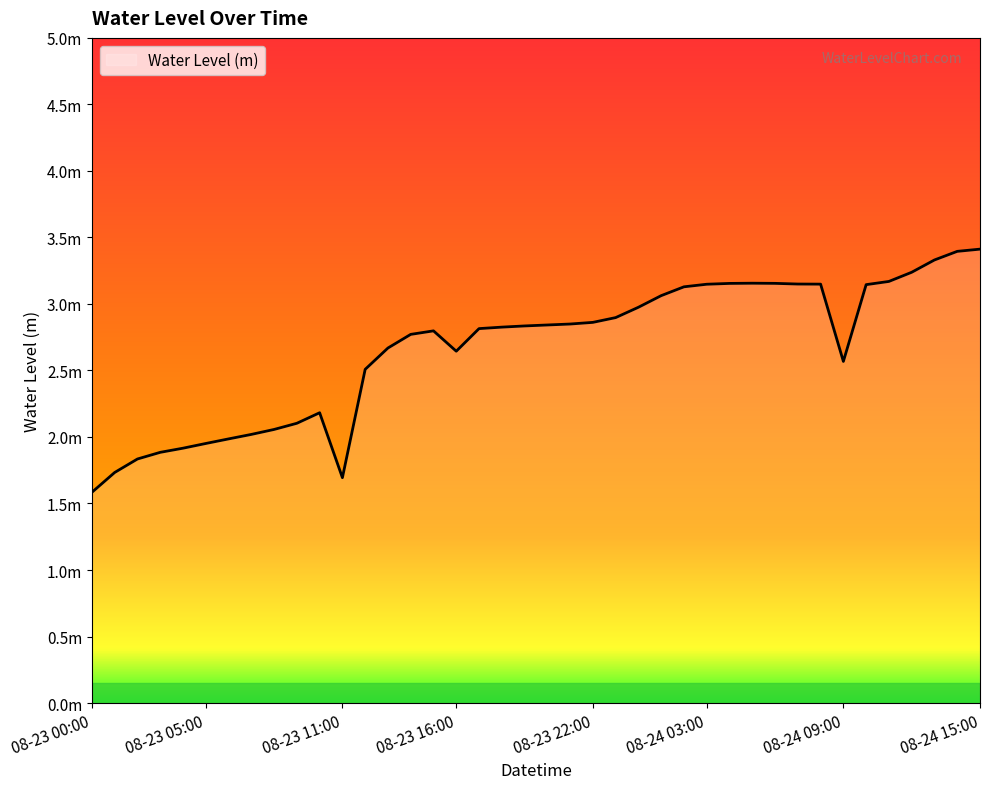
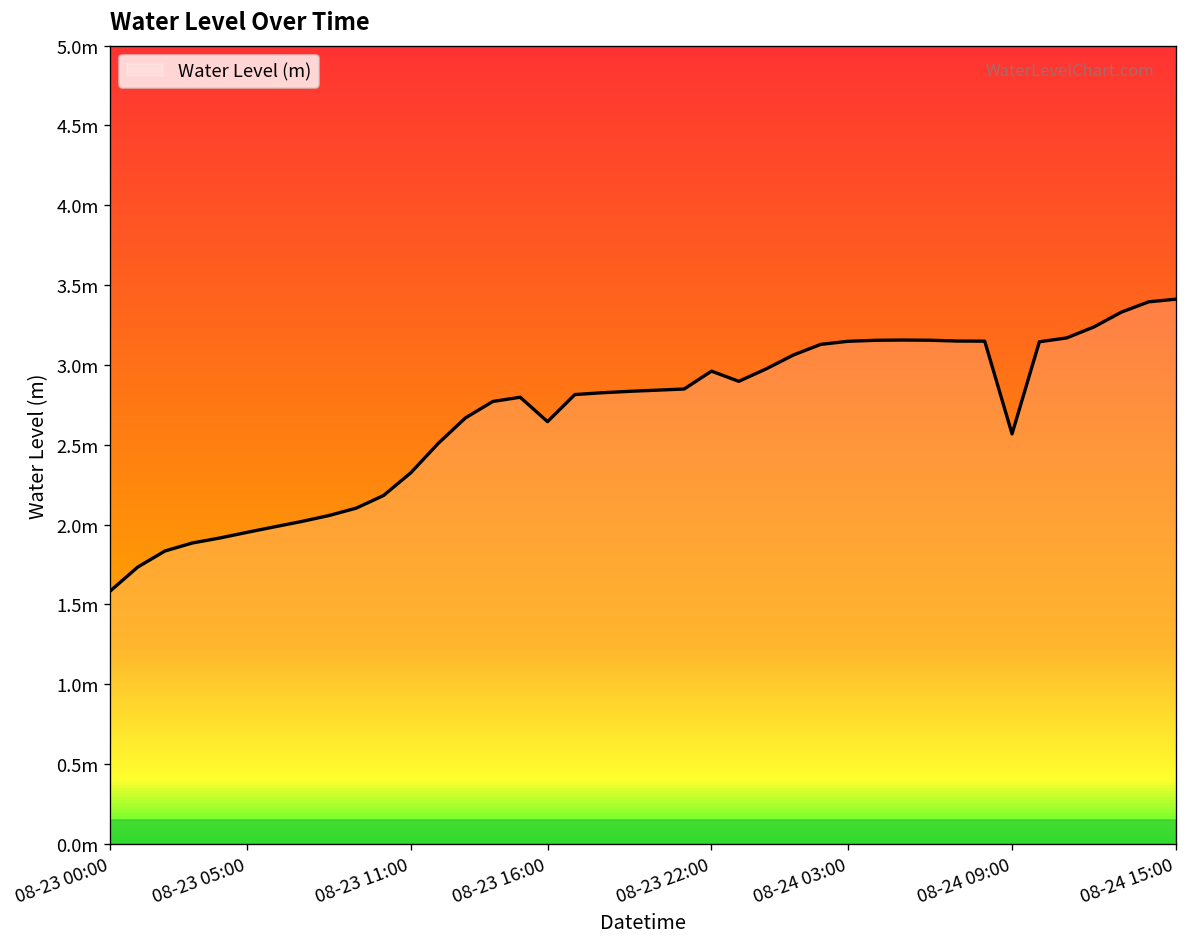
  {
    "08-23 00:00": "1.58m",
    "08-23 05:00": "1.95m",
-   "08-23 11:00": "1.69m",
+   "08-23 11:00": "2.33m",
    "08-23 16:00": "2.64m",
-   "08-23 22:00": "2.86m",
+   "08-23 22:00": "2.96m",
    "08-24 03:00": "3.15m",
    "08-24 09:00": "2.57m",
    "08-24 15:00": "3.41m"
  }
